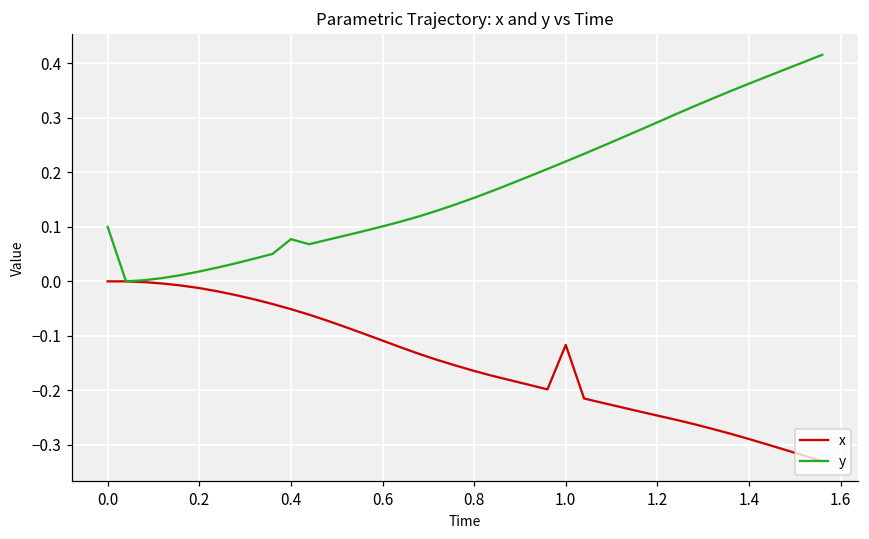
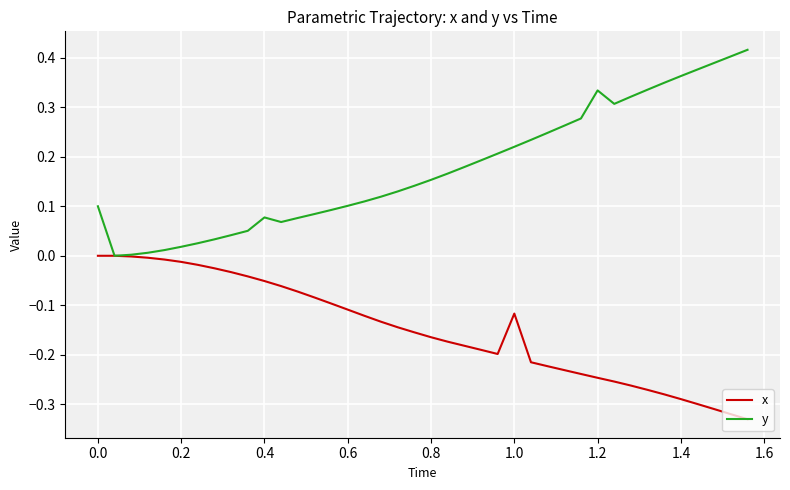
  {
    "x": {
      "0.0": 0.00,
      "0.2": -0.01,
      "0.4": -0.05,
      "0.6": -0.11,
      "0.8": -0.16,
      "1.0": -0.12,
      "1.2": -0.25,
      "1.4": -0.29
    },
    "y": {
      "0.0": 0.10,
      "0.2": 0.02,
      "0.4": 0.08,
      "0.6": 0.10,
      "0.8": 0.15,
      "1.0": 0.22,
-     "1.2": 0.29,
+     "1.2": 0.33,
      "1.4": 0.36
    }
  }
